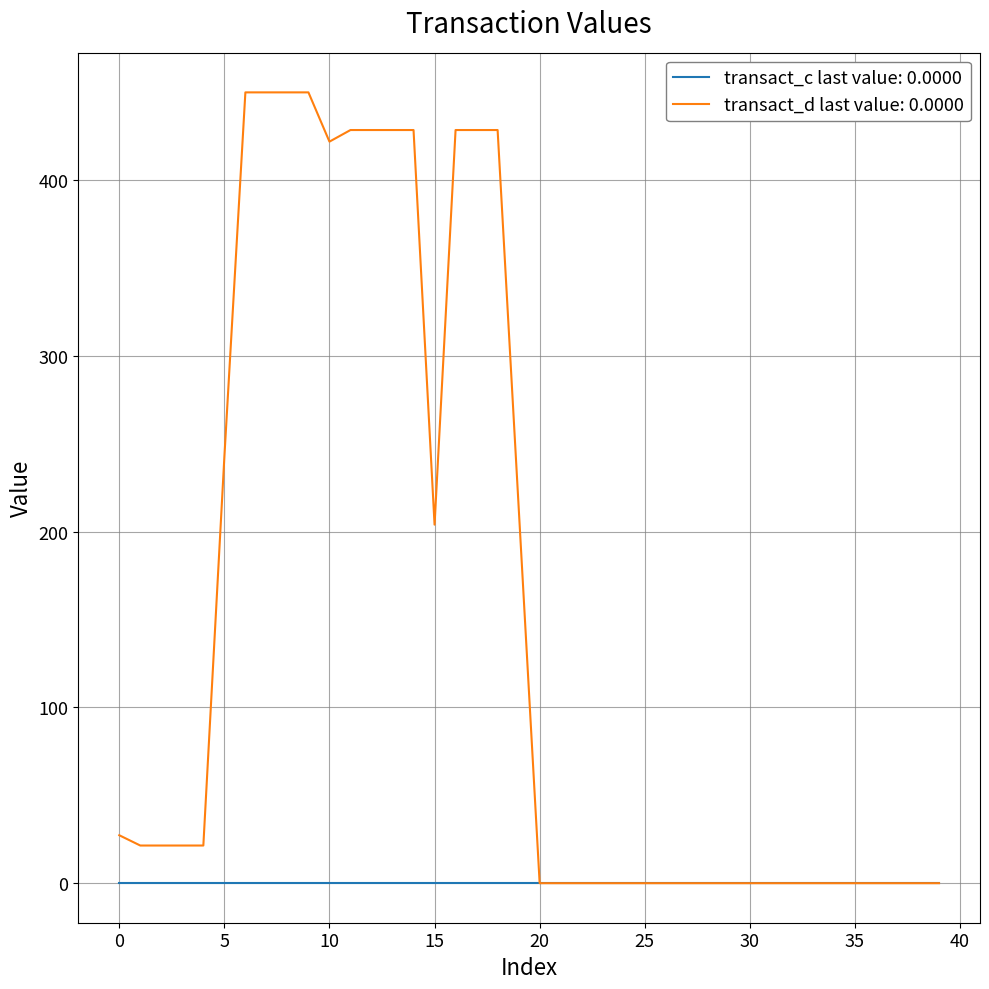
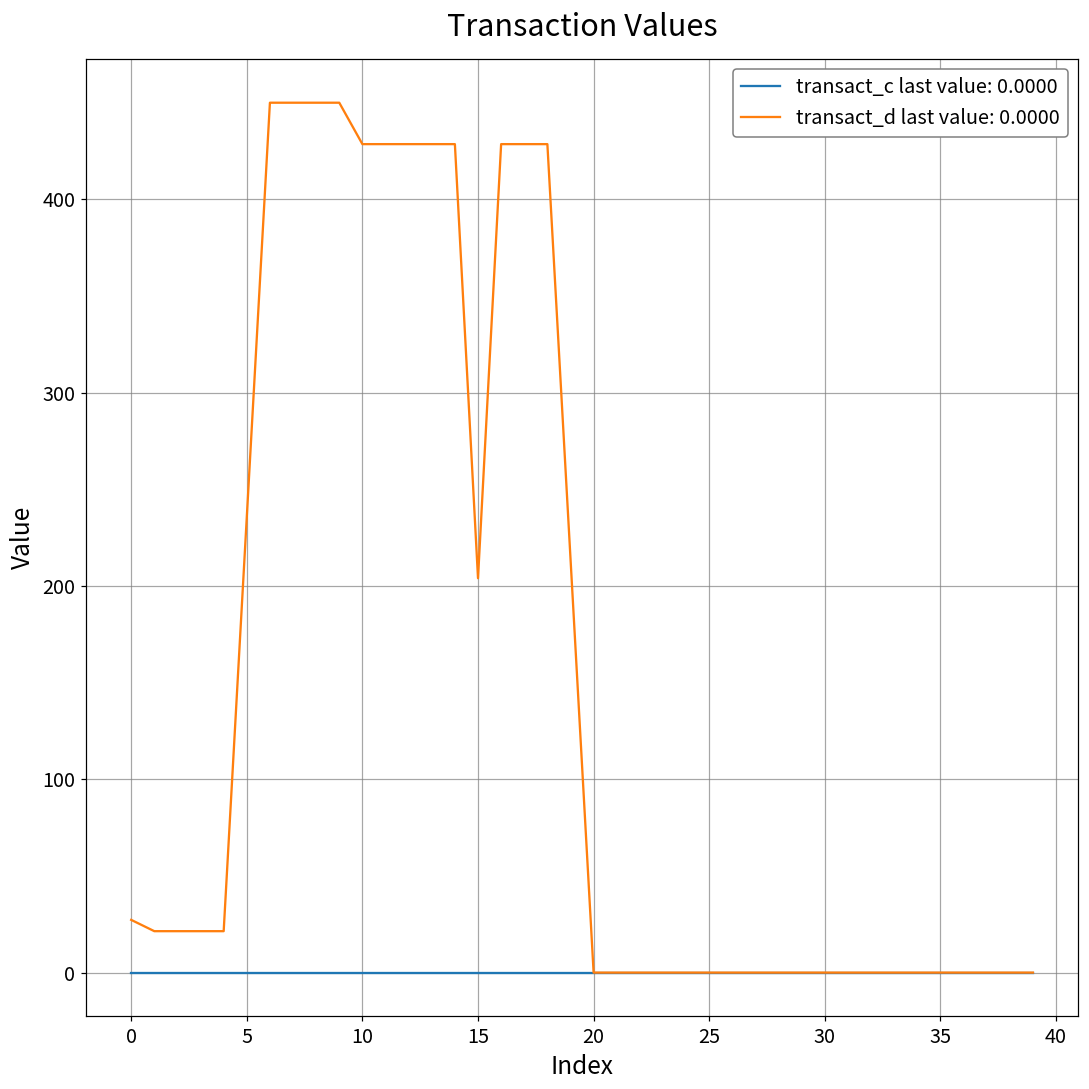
  {
    "transact_c last value: 0.0000": {
      "0": 0,
      "5": 0,
      "10": 0,
      "15": 0
    },
    "transact_d last value: 0.0000": {
      "0": 27,
-     "5": 242,
-     "10": 422,
+     "5": 236,
+     "10": 429,
      "15": 204
    }
  }
